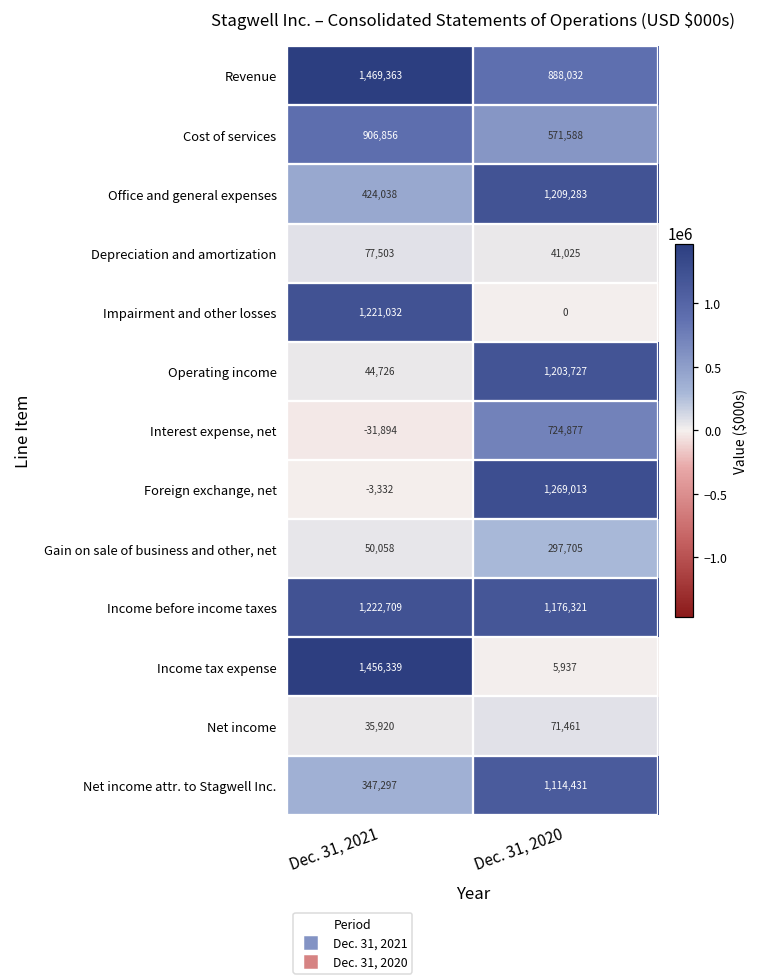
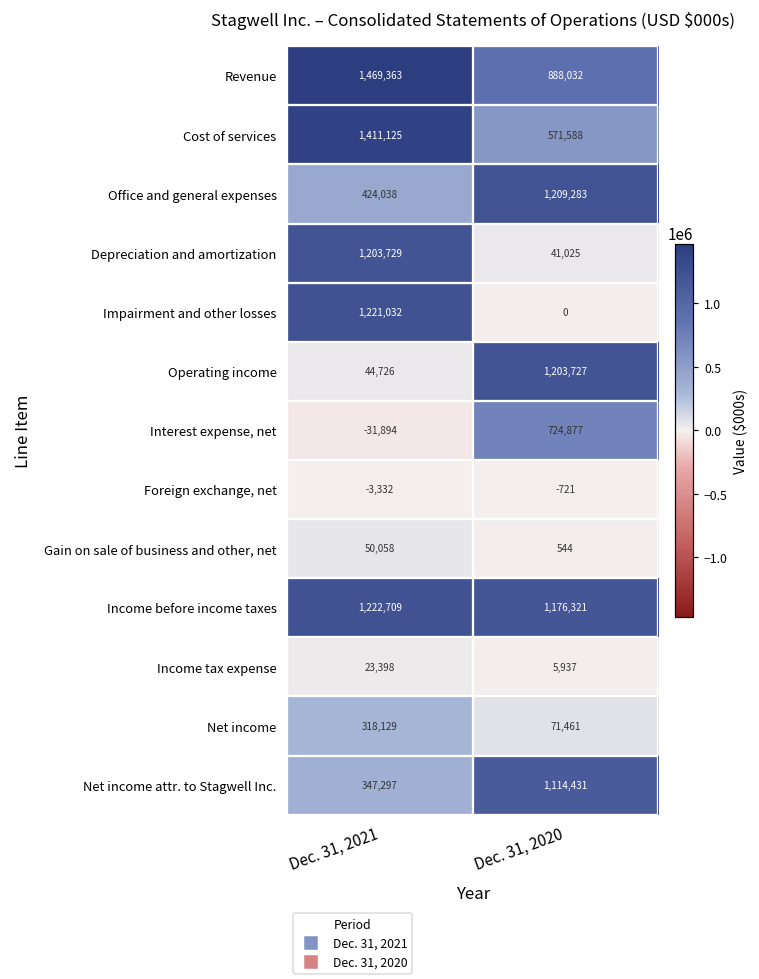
  {
    "Revenue": {
      "Dec. 31, 2021": "1,469,363",
      "Dec. 31, 2020": "888,032"
    },
    "Cost of services": {
-     "Dec. 31, 2021": "906,856",
+     "Dec. 31, 2021": "1,411,125",
      "Dec. 31, 2020": "571,588"
    },
    "Office and general expenses": {
      "Dec. 31, 2021": "424,038",
      "Dec. 31, 2020": "1,209,283"
    },
    "Depreciation and amortization": {
-     "Dec. 31, 2021": "77,503",
+     "Dec. 31, 2021": "1,203,729",
      "Dec. 31, 2020": "41,025"
    },
    "Impairment and other losses": {
      "Dec. 31, 2021": "1,221,032",
      "Dec. 31, 2020": "0"
    },
    "Operating income": {
      "Dec. 31, 2021": "44,726",
      "Dec. 31, 2020": "1,203,727"
    },
    "Interest expense, net": {
      "Dec. 31, 2021": "-31,894",
      "Dec. 31, 2020": "724,877"
    },
    "Foreign exchange, net": {
      "Dec. 31, 2021": "-3,332",
-     "Dec. 31, 2020": "1,269,013"
+     "Dec. 31, 2020": "-721"
    },
    "Gain on sale of business and other, net": {
      "Dec. 31, 2021": "50,058",
-     "Dec. 31, 2020": "297,705"
+     "Dec. 31, 2020": "544"
    },
    "Income before income taxes": {
      "Dec. 31, 2021": "1,222,709",
      "Dec. 31, 2020": "1,176,321"
    },
    "Income tax expense": {
-     "Dec. 31, 2021": "1,456,339",
+     "Dec. 31, 2021": "23,398",
      "Dec. 31, 2020": "5,937"
    },
    "Net income": {
-     "Dec. 31, 2021": "35,920",
+     "Dec. 31, 2021": "318,129",
      "Dec. 31, 2020": "71,461"
    },
    "Net income attr. to Stagwell Inc.": {
      "Dec. 31, 2021": "347,297",
      "Dec. 31, 2020": "1,114,431"
    }
  }
